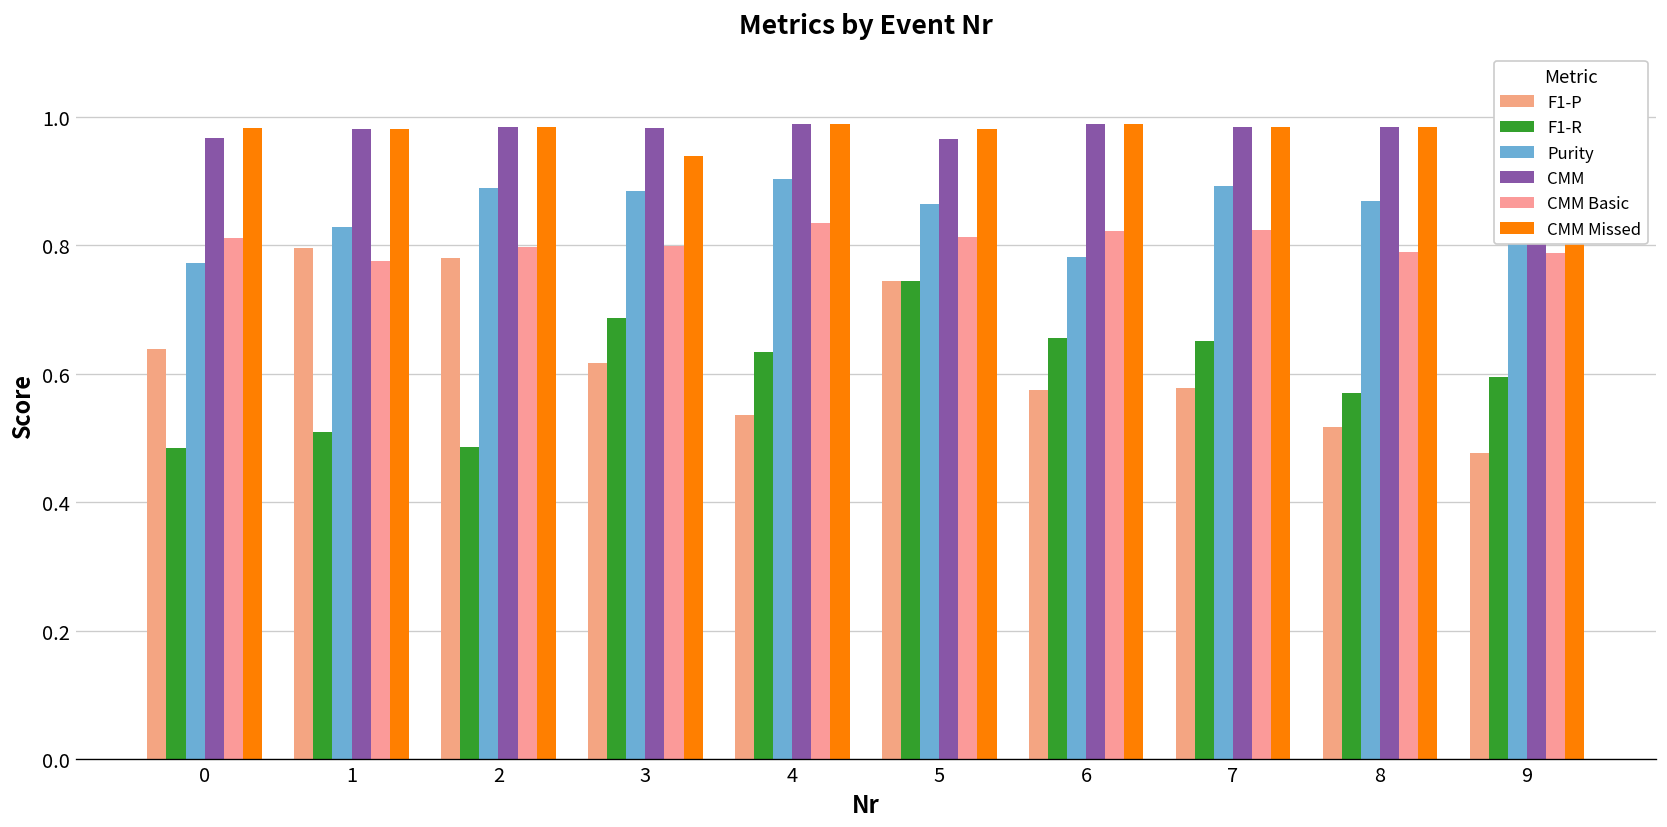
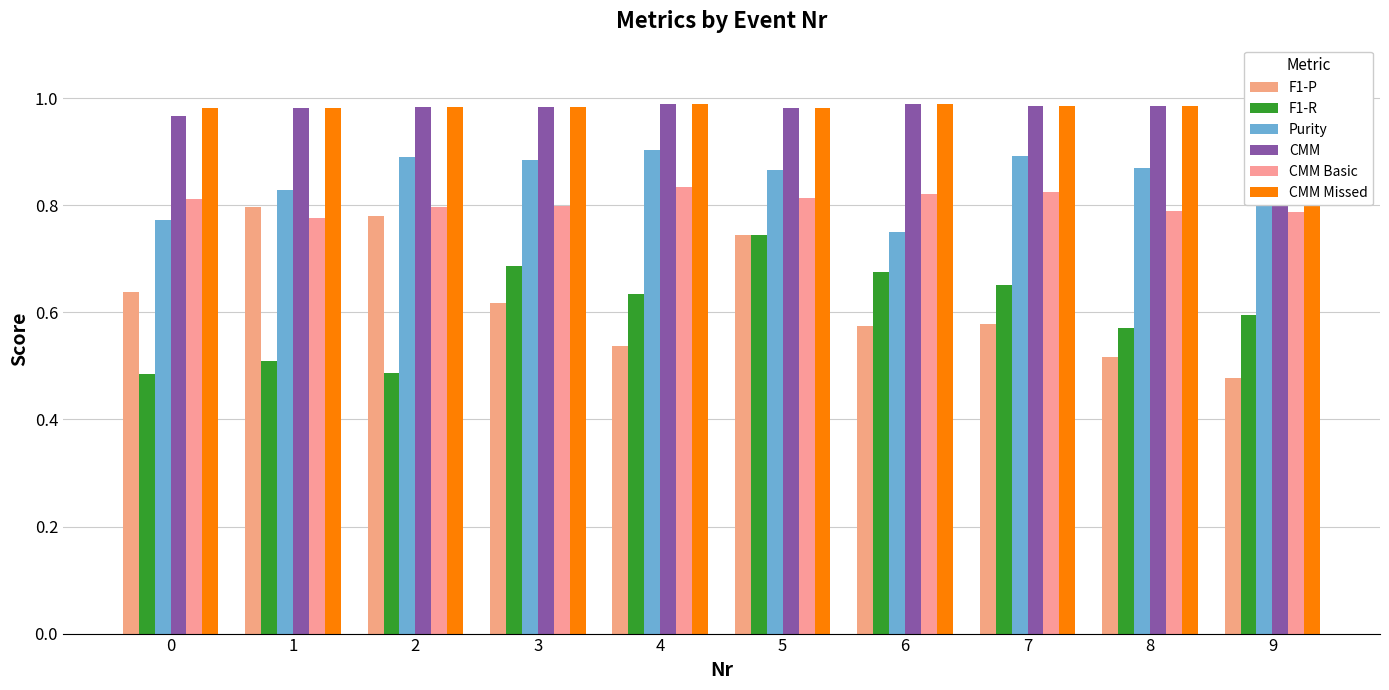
  {
    "F1-R": {
      "0": 0.48,
      "1": 0.51,
      "2": 0.49,
      "3": 0.69,
      "4": 0.63,
      "5": 0.75,
-     "6": 0.66,
+     "6": 0.68,
      "7": 0.65,
      "8": 0.57,
      "9": 0.60
    },
    "Purity": {
      "0": 0.77,
      "1": 0.83,
      "2": 0.89,
      "3": 0.89,
      "4": 0.90,
      "5": 0.86,
-     "6": 0.78,
+     "6": 0.75,
      "7": 0.89,
      "8": 0.87
    },
    "CMM": {
      "0": 0.97,
      "1": 0.98,
      "2": 0.98,
      "3": 0.98,
      "4": 0.99,
-     "5": 0.97,
+     "5": 0.98,
      "6": 0.99,
      "7": 0.98,
      "8": 0.98
    },
    "CMM Missed": {
      "0": 0.98,
      "1": 0.98,
      "2": 0.98,
-     "3": 0.94,
+     "3": 0.98,
      "4": 0.99,
      "5": 0.98,
      "6": 0.99,
      "7": 0.98,
      "8": 0.98
    }
  }
